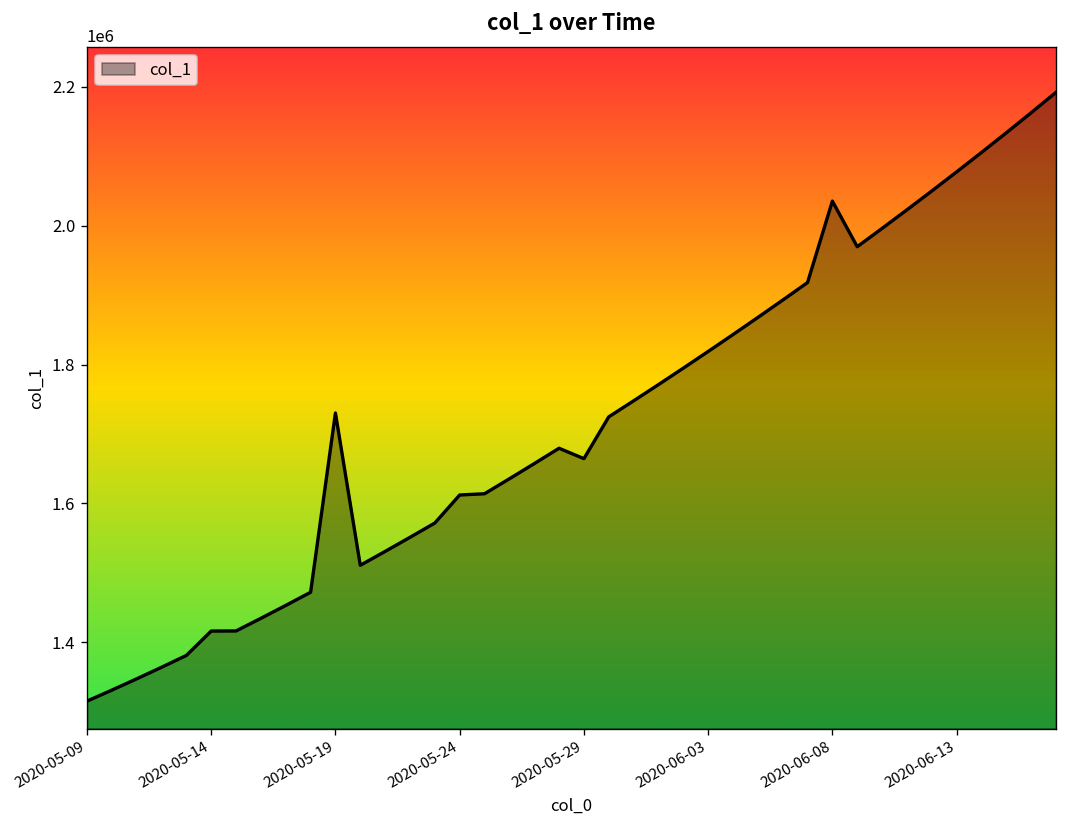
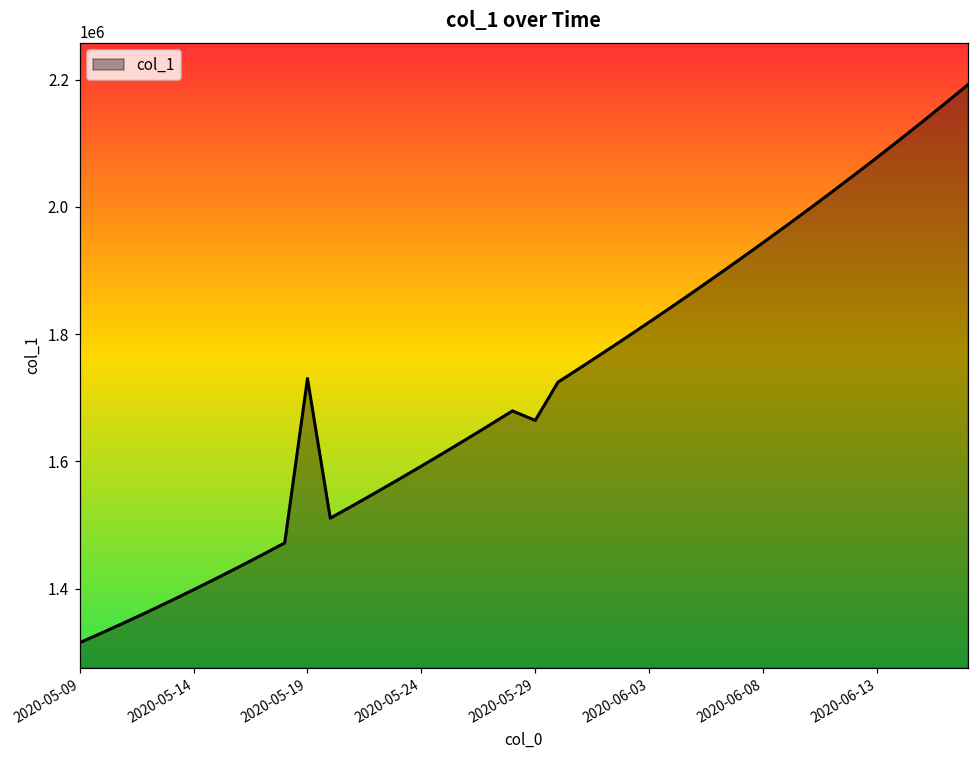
  {
    "2020-05-09": 1320000,
-   "2020-05-14": 1420000,
+   "2020-05-14": 1400000,
    "2020-05-19": 1730000,
-   "2020-05-24": 1610000,
+   "2020-05-24": 1590000,
    "2020-05-29": 1660000,
    "2020-06-03": 1820000,
-   "2020-06-08": 2040000,
+   "2020-06-08": 1940000,
    "2020-06-13": 2080000
  }
